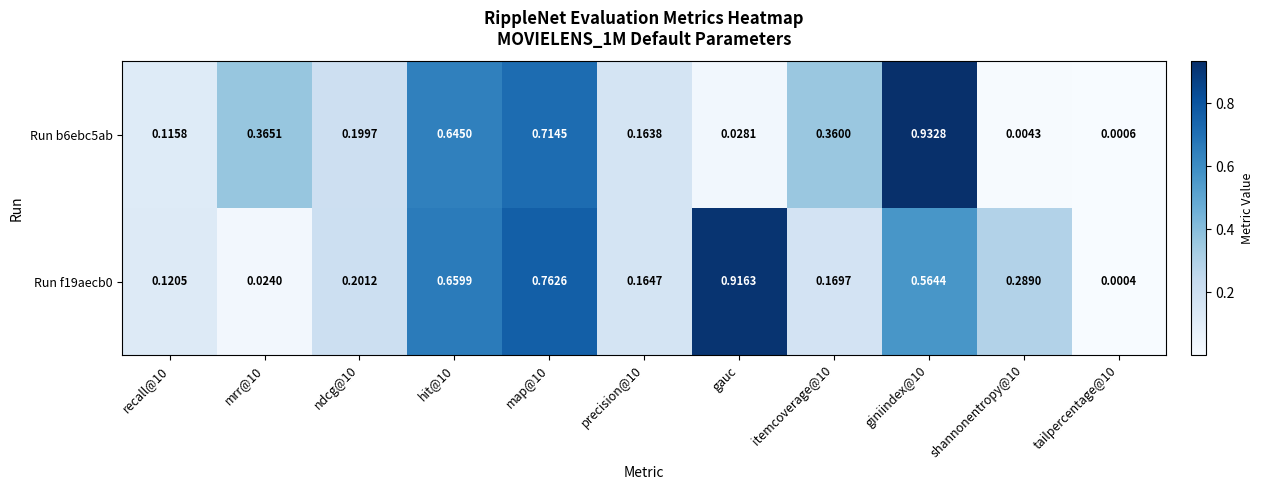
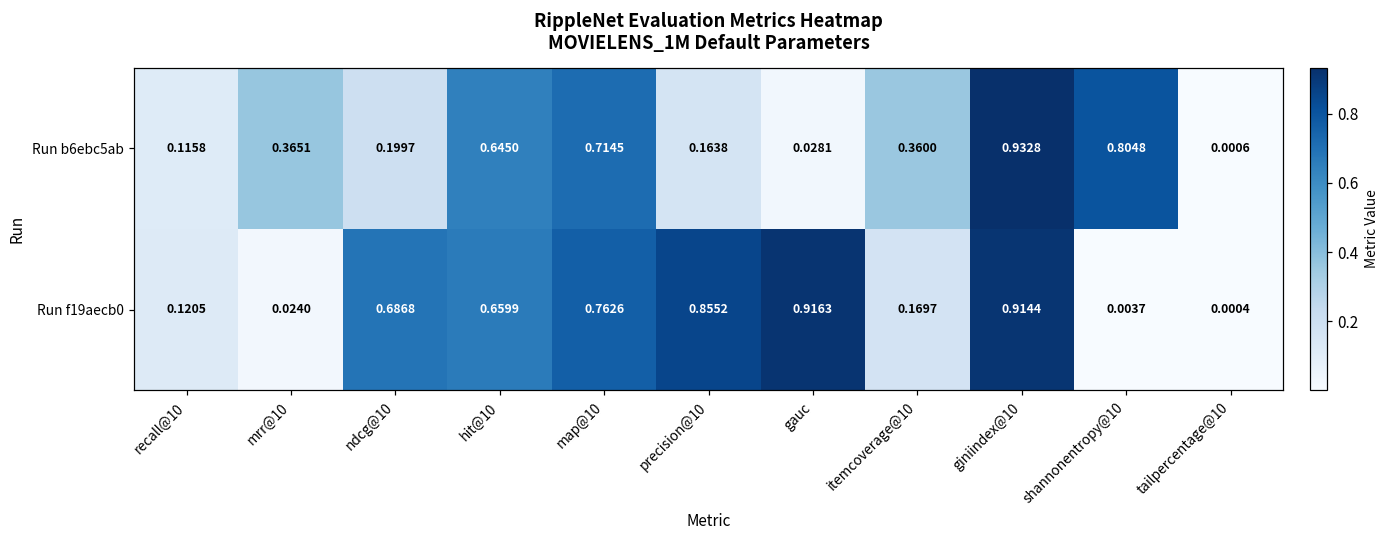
  {
    "Run b6ebc5ab": {
      "recall@10": 0.1158,
      "mrr@10": 0.3651,
      "ndcg@10": 0.1997,
      "hit@10": 0.6450,
      "map@10": 0.7145,
      "precision@10": 0.1638,
      "gauc": 0.0281,
      "itemcoverage@10": 0.3600,
      "giniindex@10": 0.9328,
-     "shannonentropy@10": 0.0043,
+     "shannonentropy@10": 0.8048,
      "tailpercentage@10": 0.0006
    },
    "Run f19aecb0": {
      "recall@10": 0.1205,
      "mrr@10": 0.0240,
-     "ndcg@10": 0.2012,
+     "ndcg@10": 0.6868,
      "hit@10": 0.6599,
      "map@10": 0.7626,
-     "precision@10": 0.1647,
+     "precision@10": 0.8552,
      "gauc": 0.9163,
      "itemcoverage@10": 0.1697,
-     "giniindex@10": 0.5644,
-     "shannonentropy@10": 0.2890,
+     "giniindex@10": 0.9144,
+     "shannonentropy@10": 0.0037,
      "tailpercentage@10": 0.0004
    }
  }
